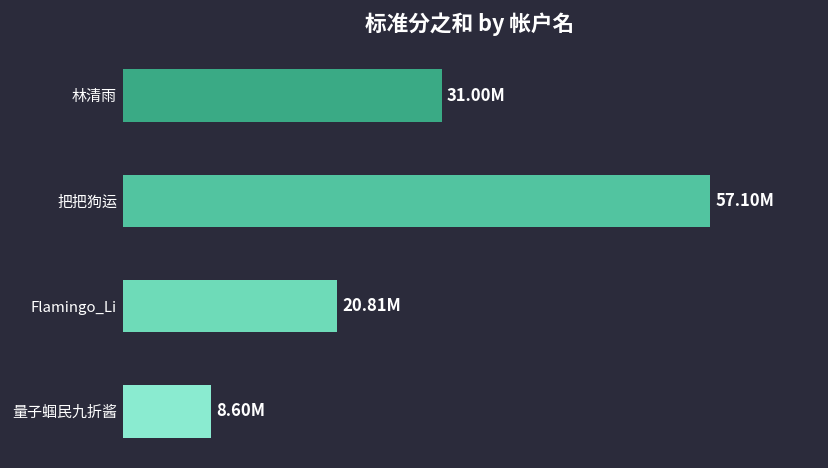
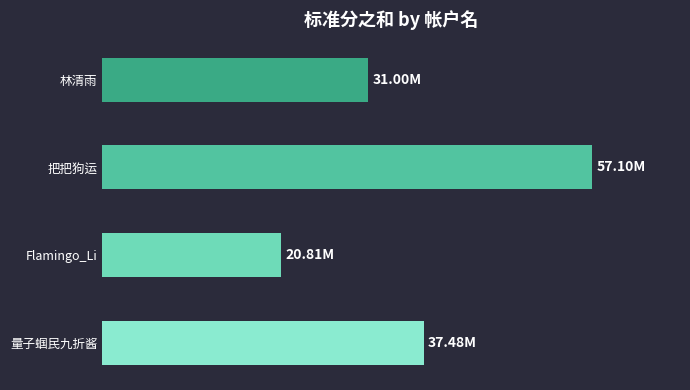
  {
    "林清雨": "31.00M",
    "把把狗运": "57.10M",
    "Flamingo_Li": "20.81M",
-   "量子蝈民九折酱": "8.60M"
+   "量子蝈民九折酱": "37.48M"
  }
